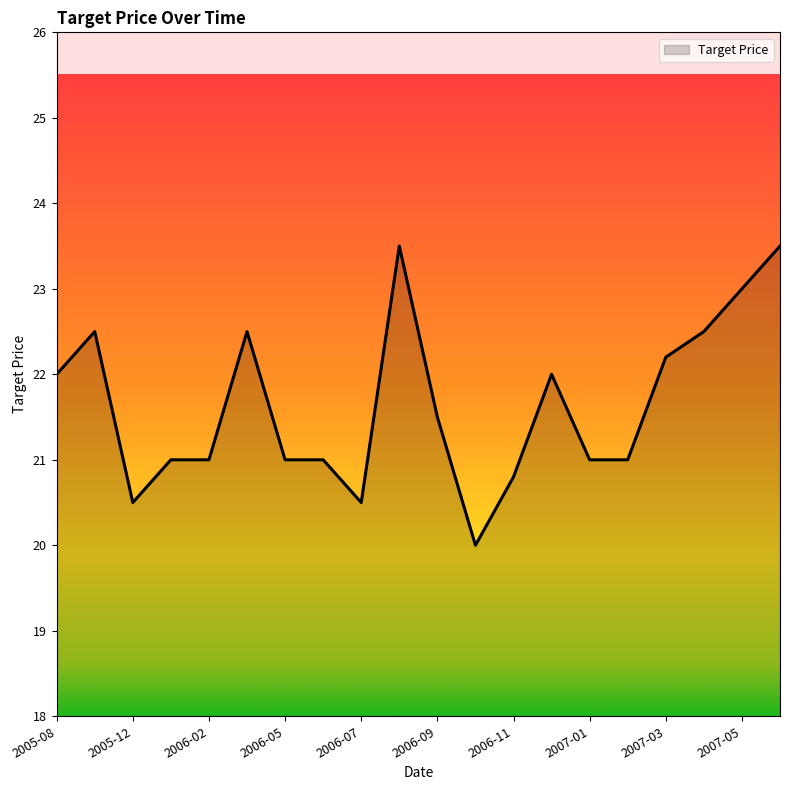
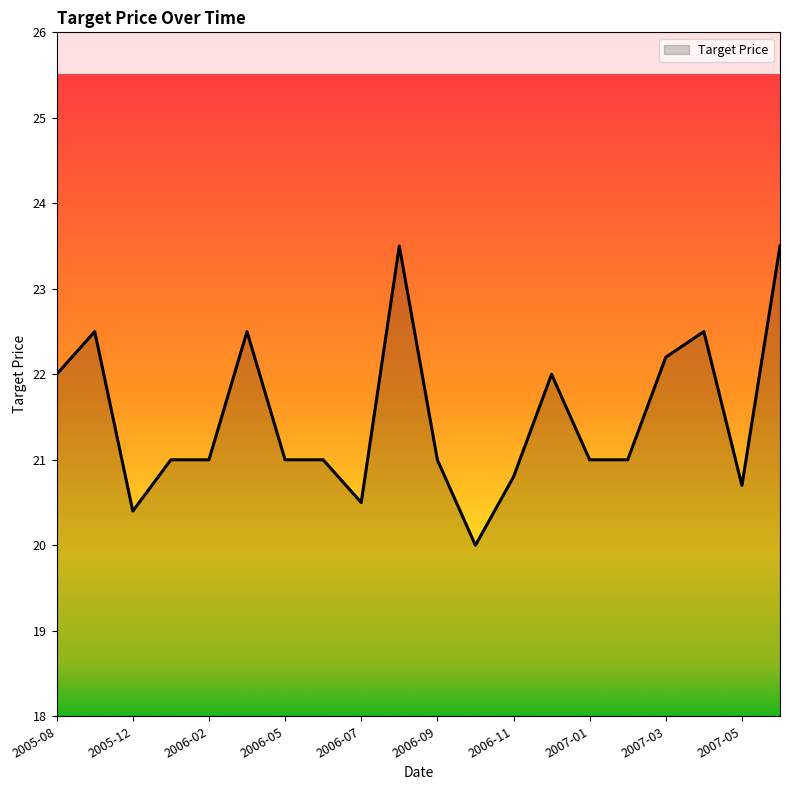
  {
    "2005-08": 22.0,
-   "2005-12": 20.5,
+   "2005-12": 20.4,
    "2006-02": 21.0,
    "2006-05": 21.0,
    "2006-07": 20.5,
-   "2006-09": 21.5,
+   "2006-09": 21.0,
    "2006-11": 20.8,
    "2007-01": 21.0,
    "2007-03": 22.2,
-   "2007-05": 23.0
+   "2007-05": 20.7
  }
